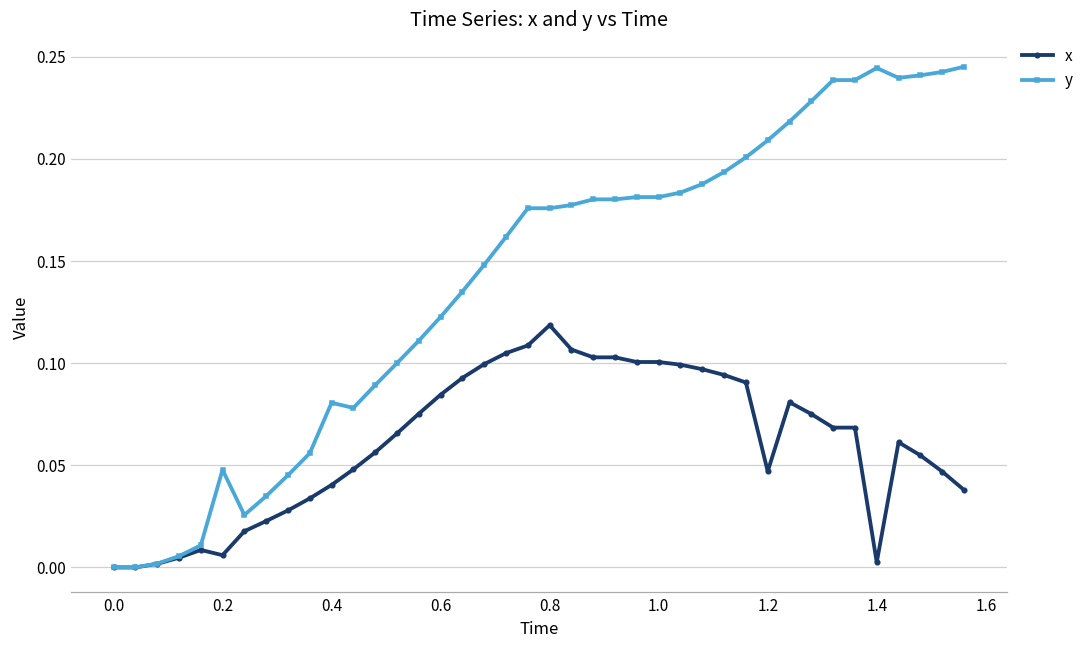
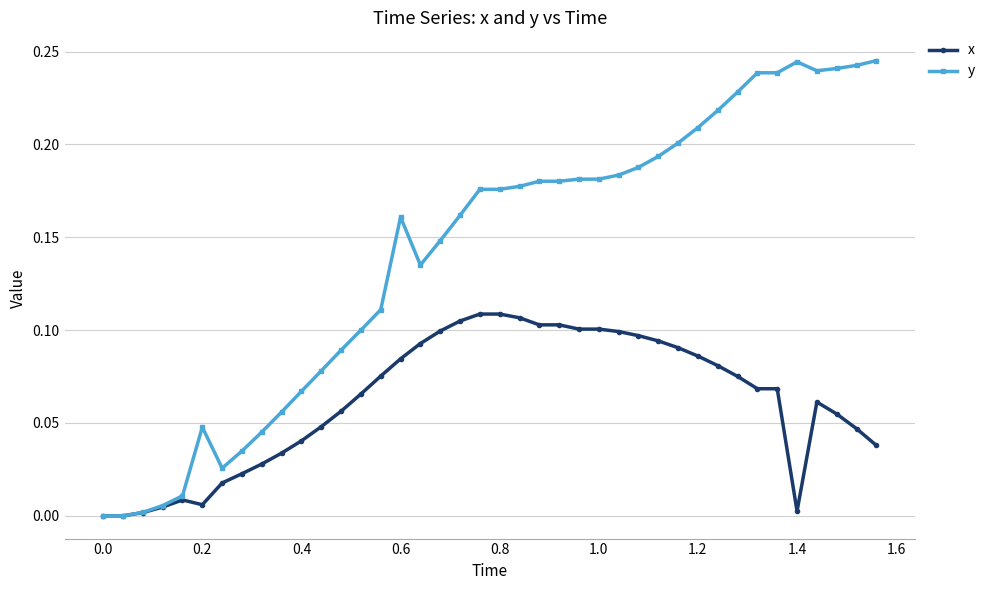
  {
    "x": {
      "0.2": 0.006,
      "0.4": 0.040,
      "0.6": 0.085,
-     "0.8": 0.119,
+     "0.8": 0.109,
      "1.0": 0.101,
-     "1.2": 0.047,
+     "1.2": 0.086,
      "1.4": 0.003
    },
    "y": {
      "0.2": 0.048,
-     "0.4": 0.081,
-     "0.6": 0.123,
+     "0.4": 0.067,
+     "0.6": 0.161,
      "0.8": 0.176,
      "1.0": 0.181,
      "1.2": 0.209,
      "1.4": 0.245
    }
  }
